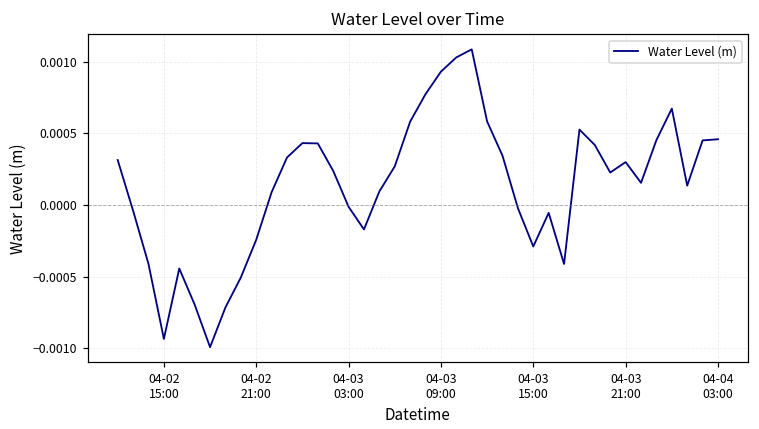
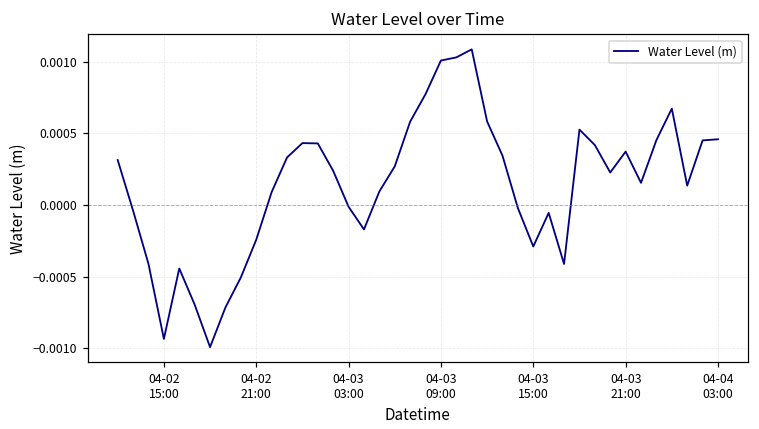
  {
    "04-02 15:00": -0.00094,
    "04-02 21:00": -0.00024,
    "04-03 03:00": -0.00001,
-   "04-03 09:00": 0.00093,
+   "04-03 09:00": 0.00101,
    "04-03 15:00": -0.00029,
-   "04-03 21:00": 0.00030,
+   "04-03 21:00": 0.00037,
    "04-04 03:00": 0.00046
  }
